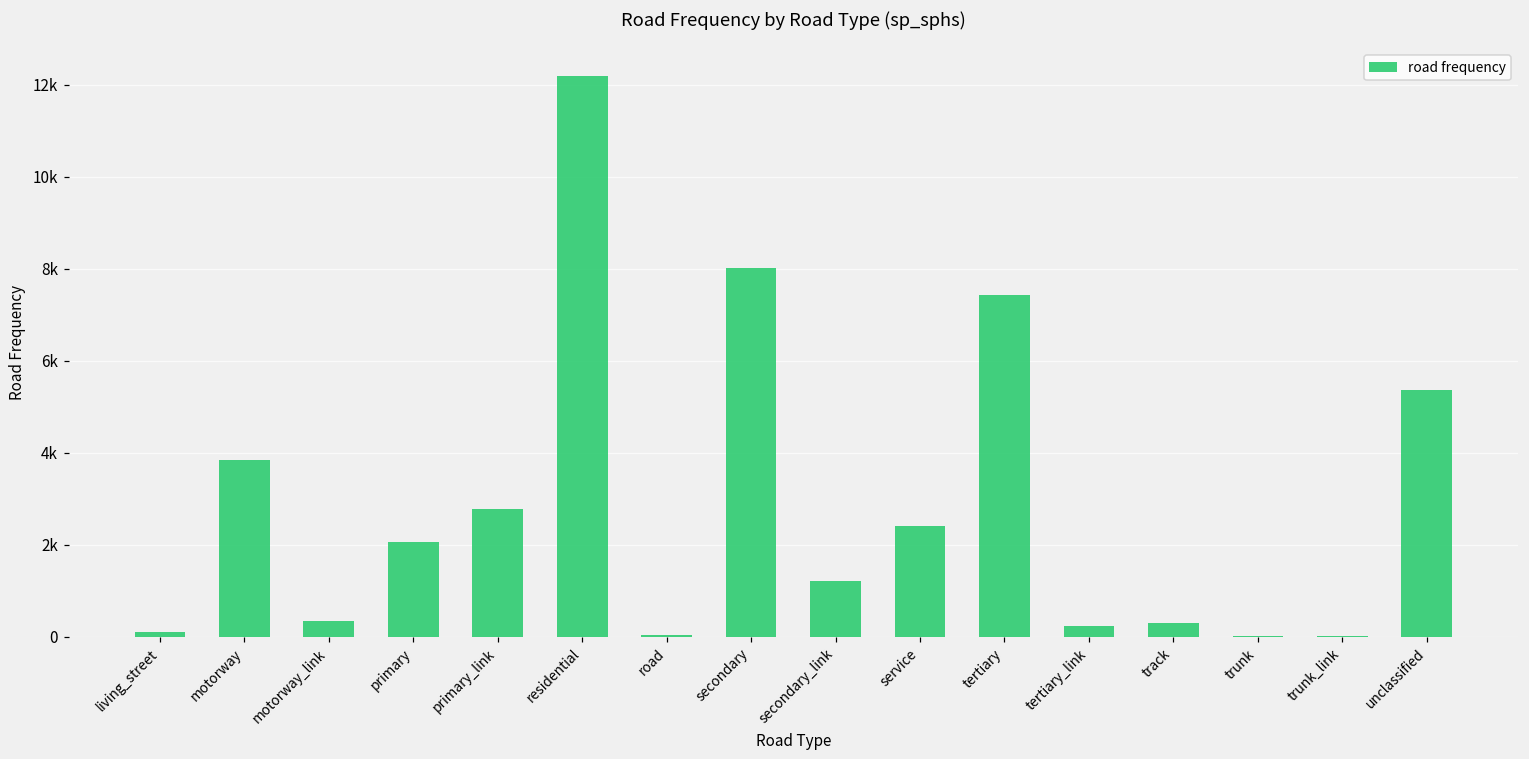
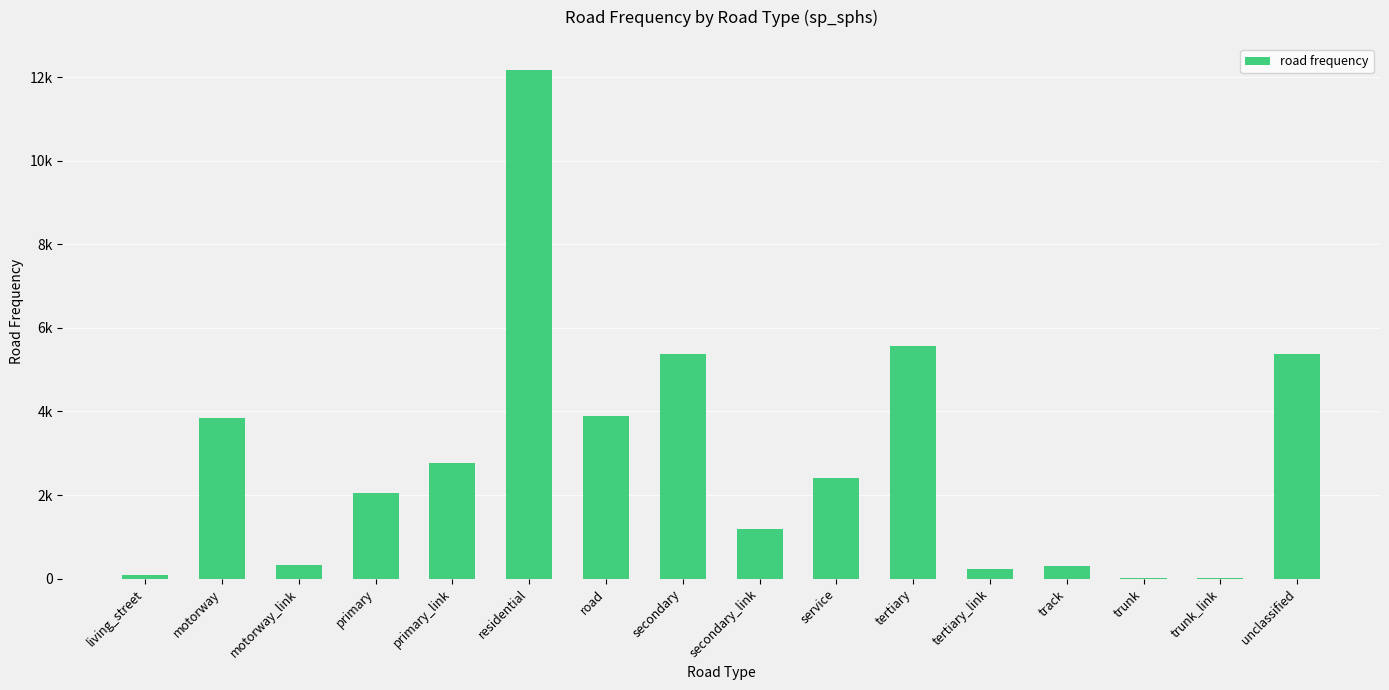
  {
    "living_street": 100,
    "motorway": 3800,
    "motorway_link": 300,
    "primary": 2100,
    "primary_link": 2800,
    "residential": 12200,
-   "road": 0,
-   "secondary": 8000,
+   "road": 3900,
+   "secondary": 5400,
    "secondary_link": 1200,
    "service": 2400,
-   "tertiary": 7400,
+   "tertiary": 5600,
    "tertiary_link": 200,
    "track": 300,
    "unclassified": 5400
  }
